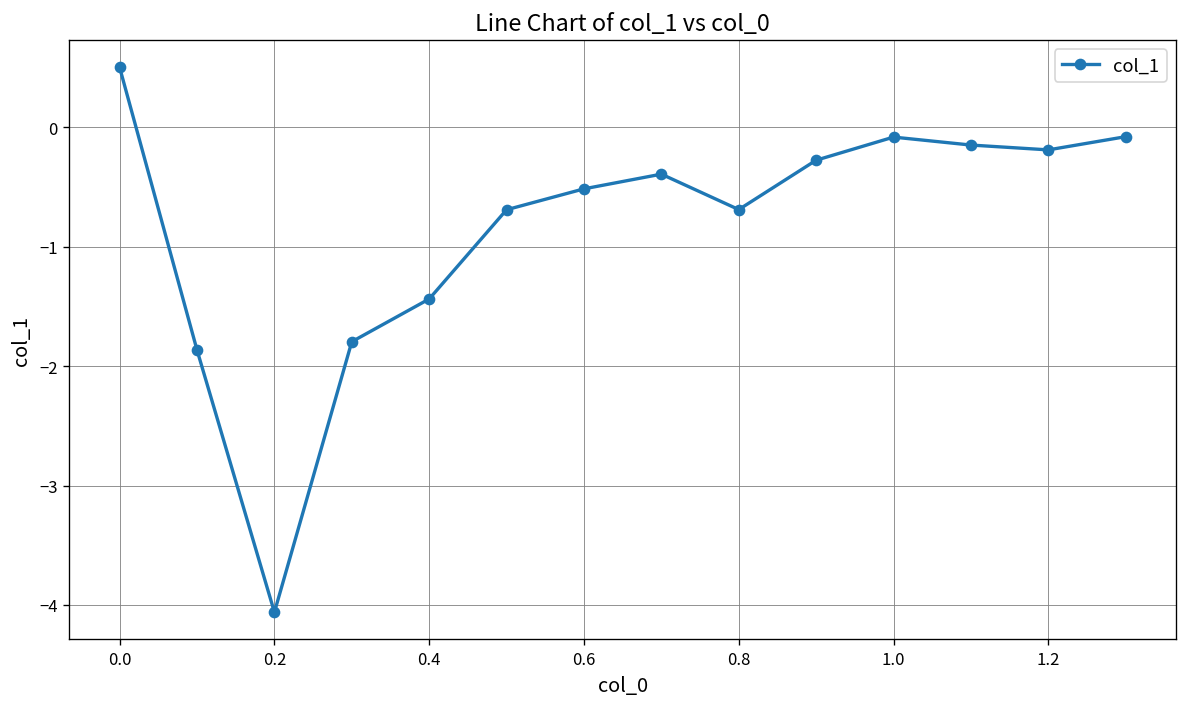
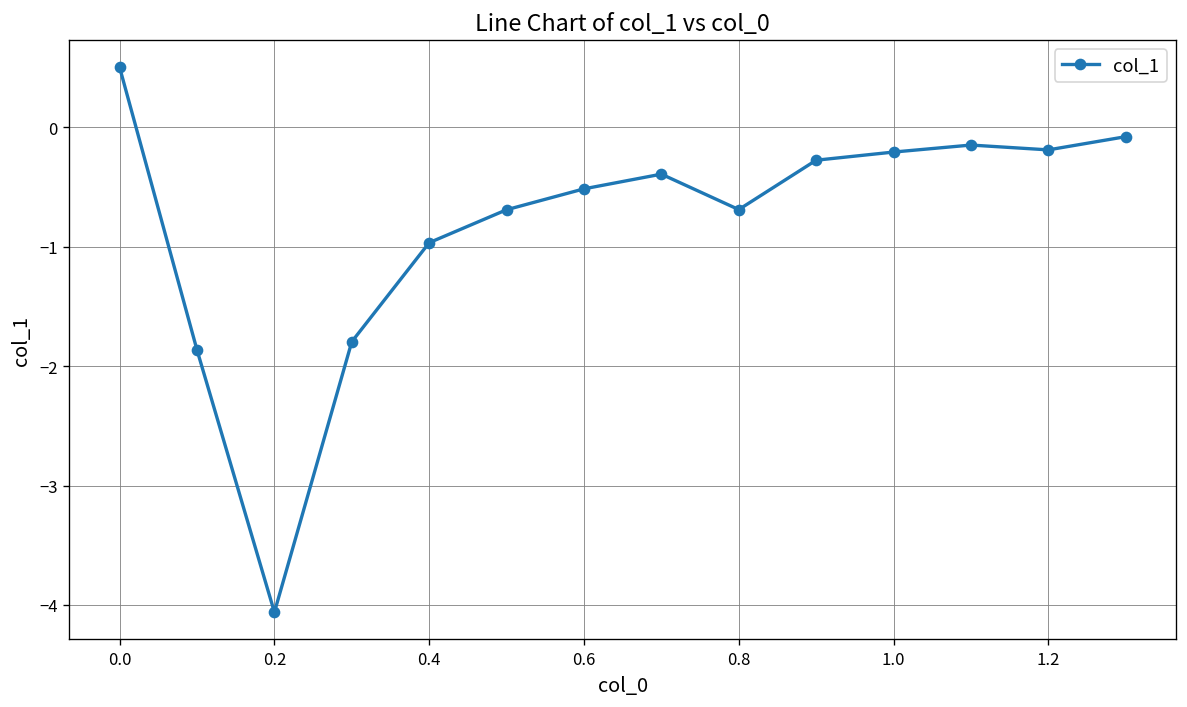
  {
    "0.0": 0.5,
    "0.2": -4.1,
-   "0.4": -1.4,
+   "0.4": -1.0,
    "0.6": -0.5,
    "0.8": -0.7,
-   "1.0": -0.1,
+   "1.0": -0.2,
    "1.2": -0.2
  }
